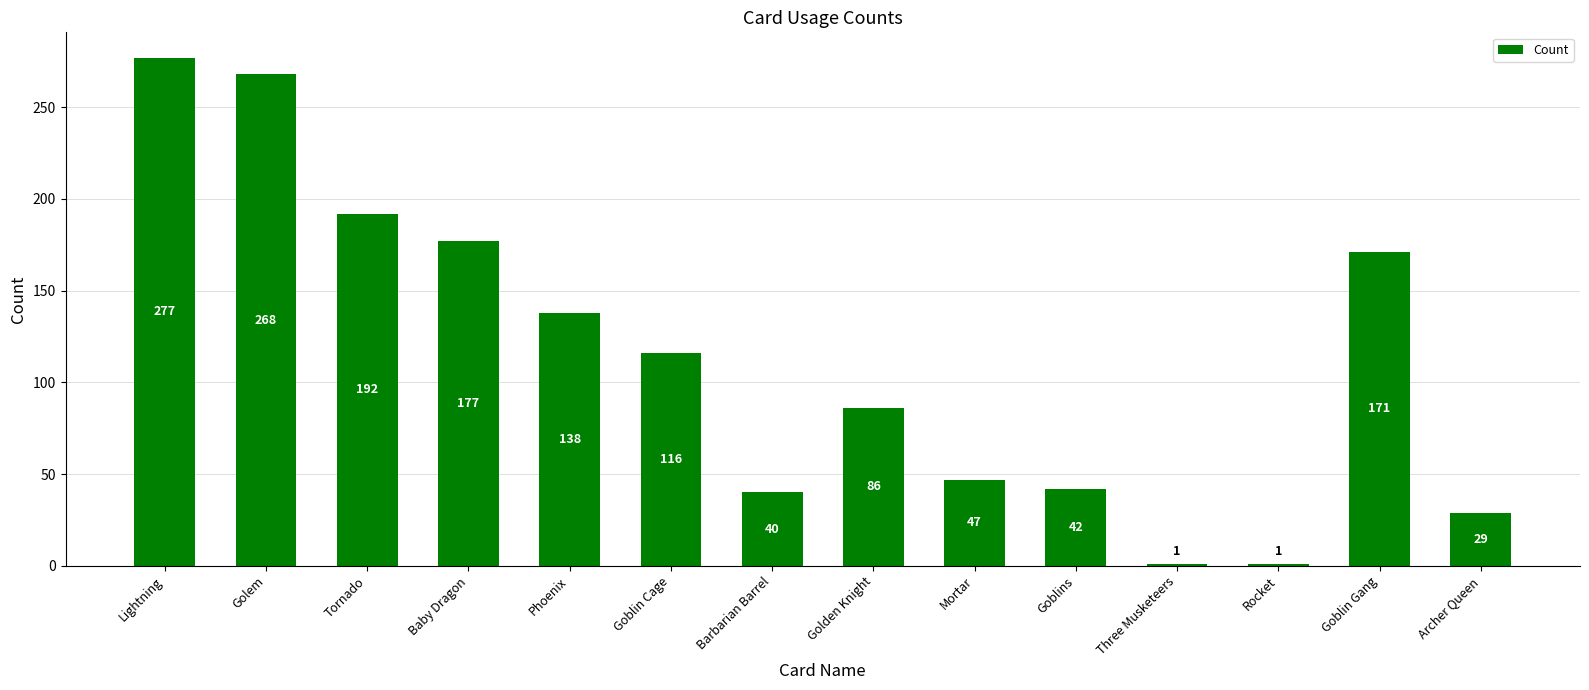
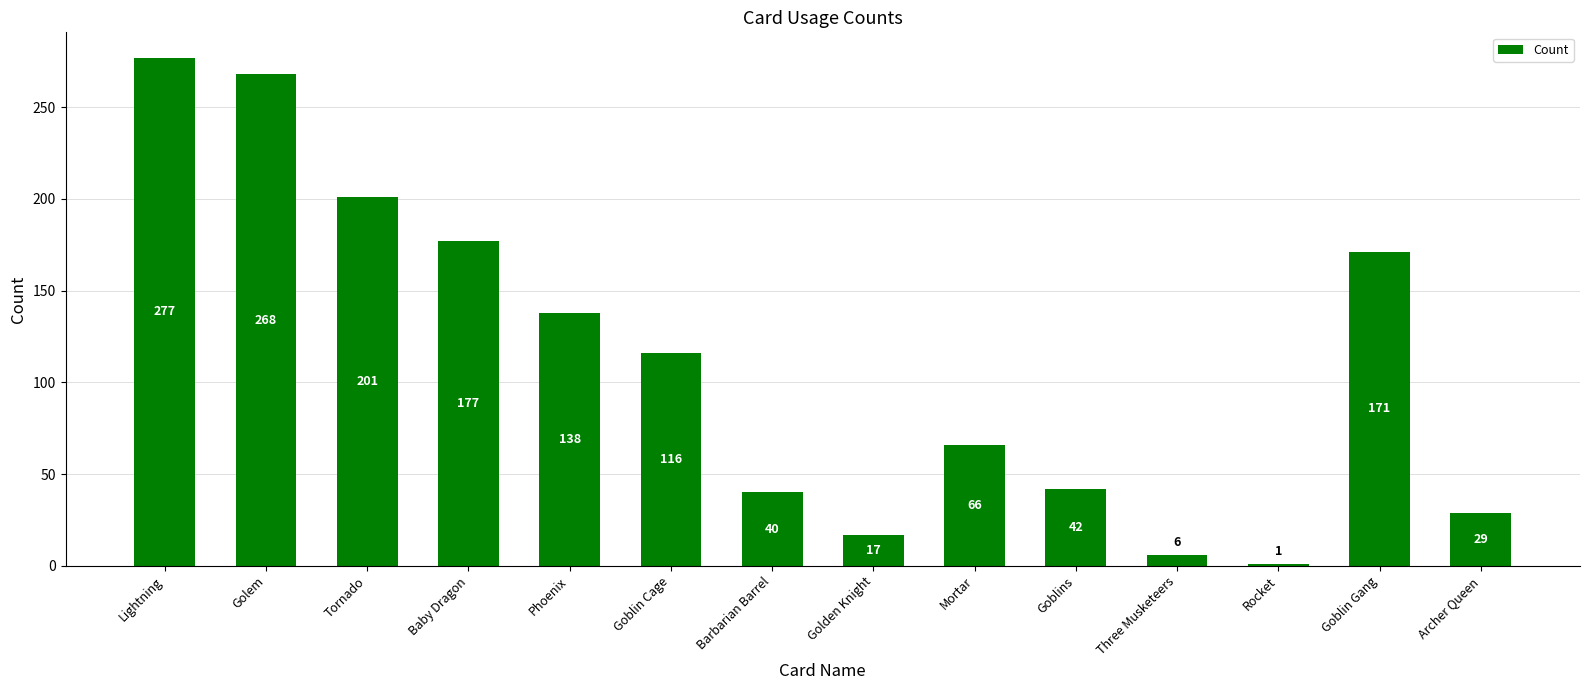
  {
    "Lightning": 277,
    "Golem": 268,
-   "Tornado": 192,
+   "Tornado": 201,
    "Baby Dragon": 177,
    "Phoenix": 138,
    "Goblin Cage": 116,
    "Barbarian Barrel": 40,
-   "Golden Knight": 86,
-   "Mortar": 47,
+   "Golden Knight": 17,
+   "Mortar": 66,
    "Goblins": 42,
-   "Three Musketeers": 1,
+   "Three Musketeers": 6,
    "Rocket": 1,
    "Goblin Gang": 171,
    "Archer Queen": 29
  }
